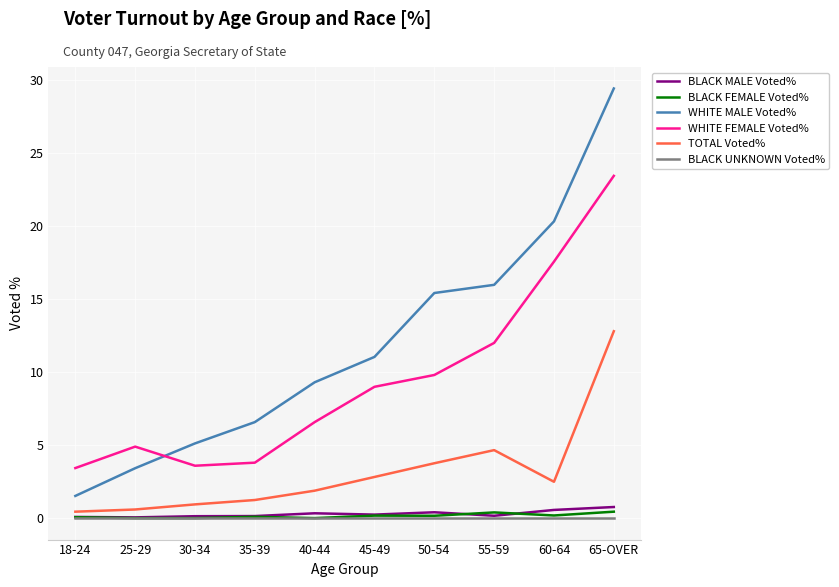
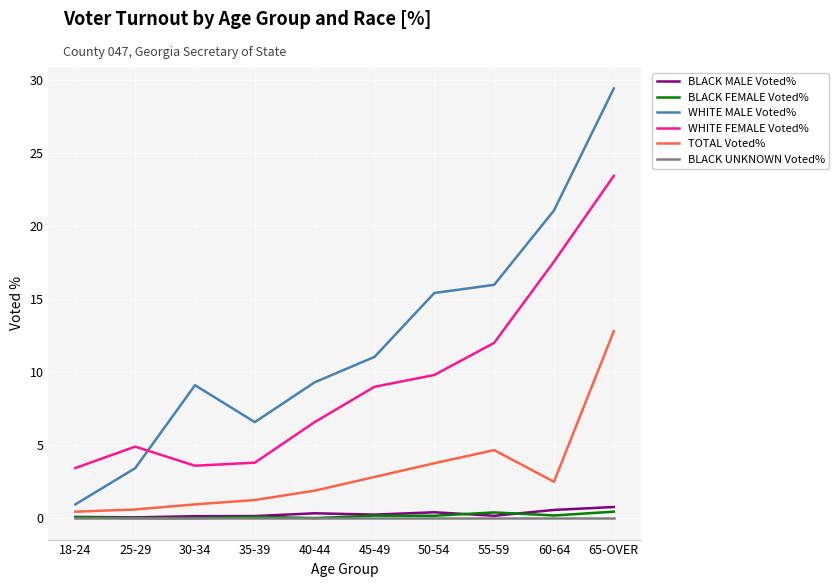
  {
    "BLACK MALE Voted%": {
      "40-44": 0.3,
      "50-54": 0.4,
      "60-64": 0.6,
      "65-OVER": 0.8
    },
    "BLACK FEMALE Voted%": {
      "55-59": 0.4,
      "60-64": 0.2,
      "65-OVER": 0.4
    },
    "WHITE MALE Voted%": {
-     "18-24": 1.5,
+     "18-24": 0.9,
      "25-29": 3.4,
-     "30-34": 5.1,
+     "30-34": 9.1,
      "35-39": 6.6,
      "40-44": 9.3,
      "45-49": 11.1,
      "50-54": 15.4,
      "55-59": 16.0,
-     "60-64": 20.3,
+     "60-64": 21.1,
      "65-OVER": 29.5
    },
    "WHITE FEMALE Voted%": {
      "18-24": 3.4,
      "25-29": 4.9,
      "30-34": 3.6,
      "35-39": 3.8,
      "40-44": 6.6,
      "45-49": 9.0,
      "50-54": 9.8,
      "55-59": 12.0,
      "60-64": 17.6,
      "65-OVER": 23.5
    },
    "TOTAL Voted%": {
      "18-24": 0.4,
      "25-29": 0.6,
      "30-34": 0.9,
      "35-39": 1.2,
      "40-44": 1.9,
      "45-49": 2.8,
      "50-54": 3.8,
      "55-59": 4.7,
      "60-64": 2.5,
      "65-OVER": 12.8
    },
    "BLACK UNKNOWN Voted%": {
      "60-64": 0.0,
      "65-OVER": 0.0
    }
  }
